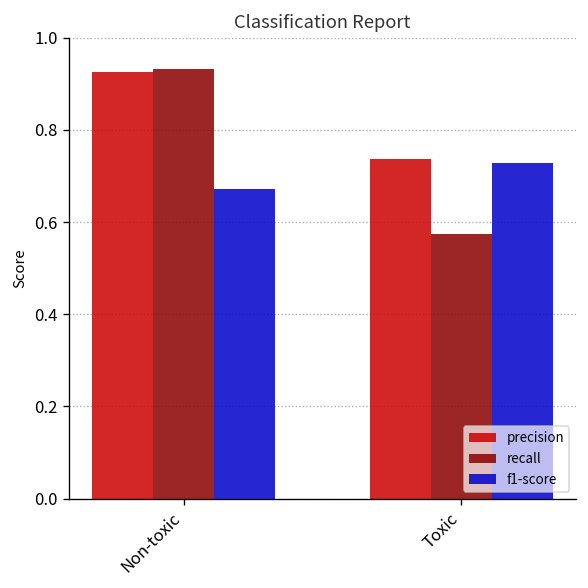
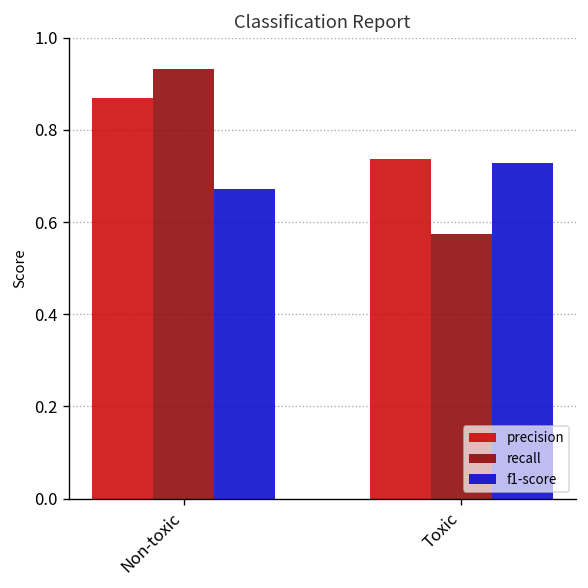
  {
    "precision": {
-     "Non-toxic": 0.93,
+     "Non-toxic": 0.87,
      "Toxic": 0.74
    },
    "recall": {
      "Non-toxic": 0.93,
      "Toxic": 0.58
    },
    "f1-score": {
      "Non-toxic": 0.67,
      "Toxic": 0.73
    }
  }
